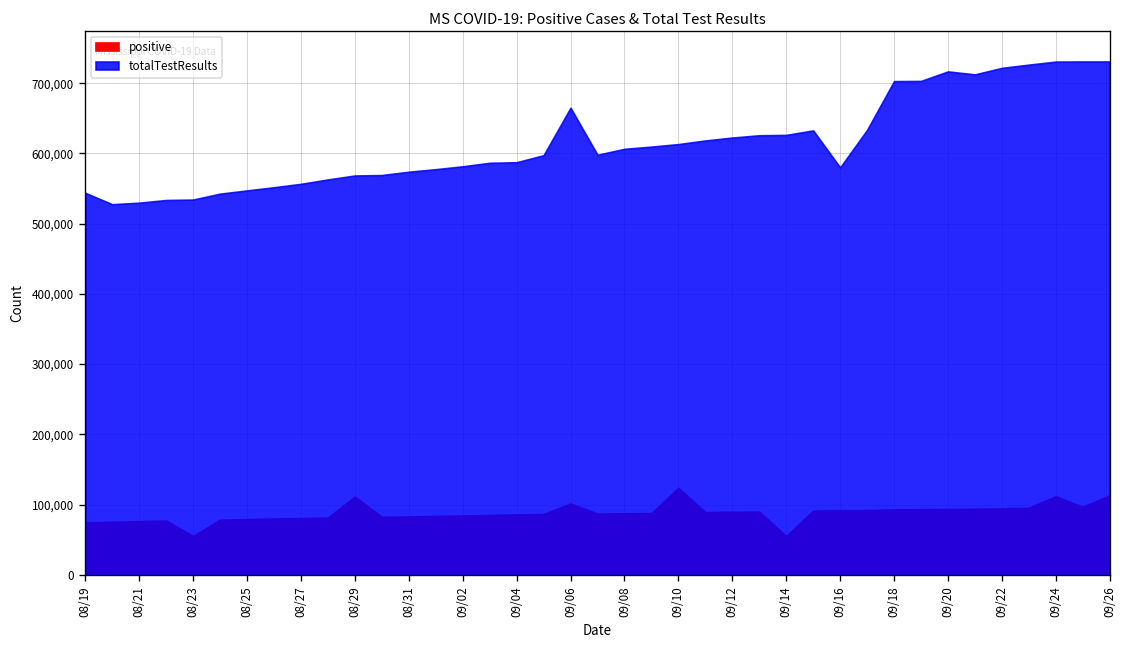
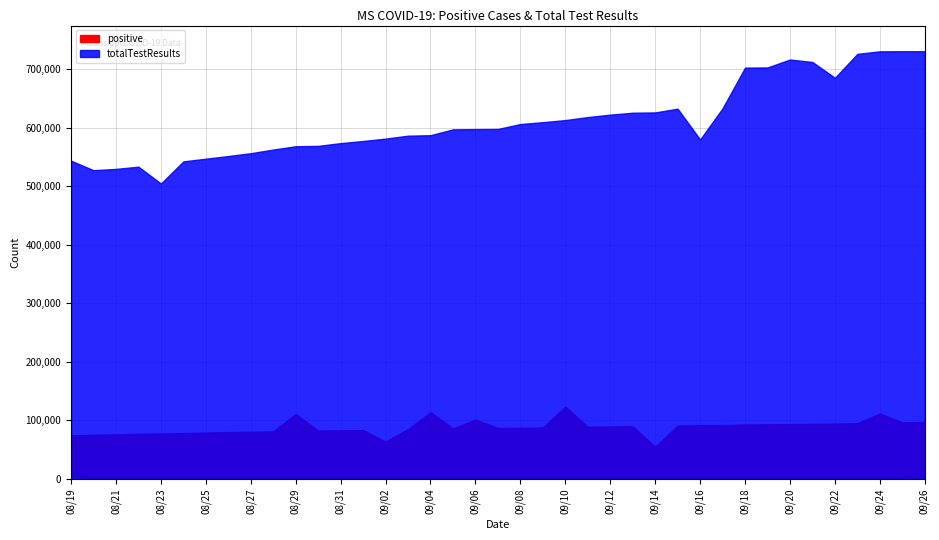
  {
    "positive": {
      "08/19": "70,000",
      "08/21": "80,000",
-     "08/23": "60,000",
+     "08/23": "80,000",
      "08/25": "80,000",
      "08/27": "80,000",
      "08/29": "110,000",
      "08/31": "80,000",
-     "09/02": "80,000",
-     "09/04": "90,000",
+     "09/02": "60,000",
+     "09/04": "110,000",
      "09/06": "100,000",
      "09/08": "90,000",
      "09/10": "120,000",
      "09/12": "90,000",
      "09/14": "60,000",
      "09/16": "90,000",
      "09/18": "90,000",
      "09/20": "90,000",
      "09/22": "90,000",
      "09/24": "110,000",
-     "09/26": "110,000"
+     "09/26": "100,000"
    },
    "totalTestResults": {
      "08/19": "540,000",
      "08/21": "530,000",
-     "08/23": "530,000",
+     "08/23": "500,000",
      "08/25": "550,000",
      "08/27": "560,000",
      "08/29": "570,000",
      "08/31": "570,000",
      "09/02": "580,000",
      "09/04": "590,000",
-     "09/06": "670,000",
+     "09/06": "600,000",
      "09/08": "610,000",
      "09/10": "610,000",
      "09/12": "620,000",
      "09/14": "630,000",
      "09/16": "580,000",
      "09/18": "700,000",
      "09/20": "720,000",
-     "09/22": "720,000",
+     "09/22": "690,000",
      "09/24": "730,000",
      "09/26": "730,000"
    }
  }
